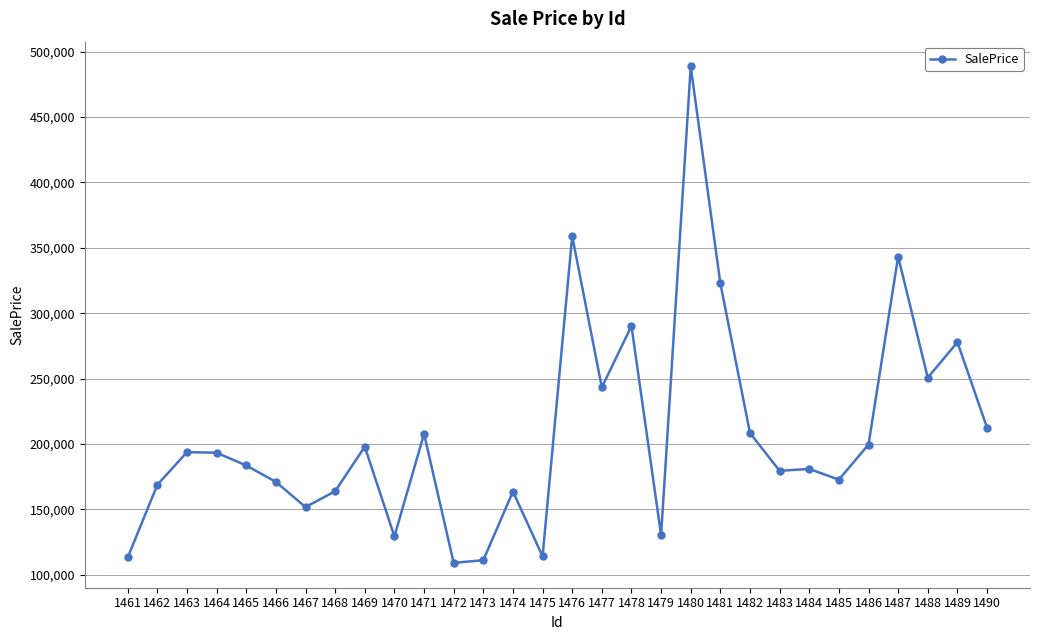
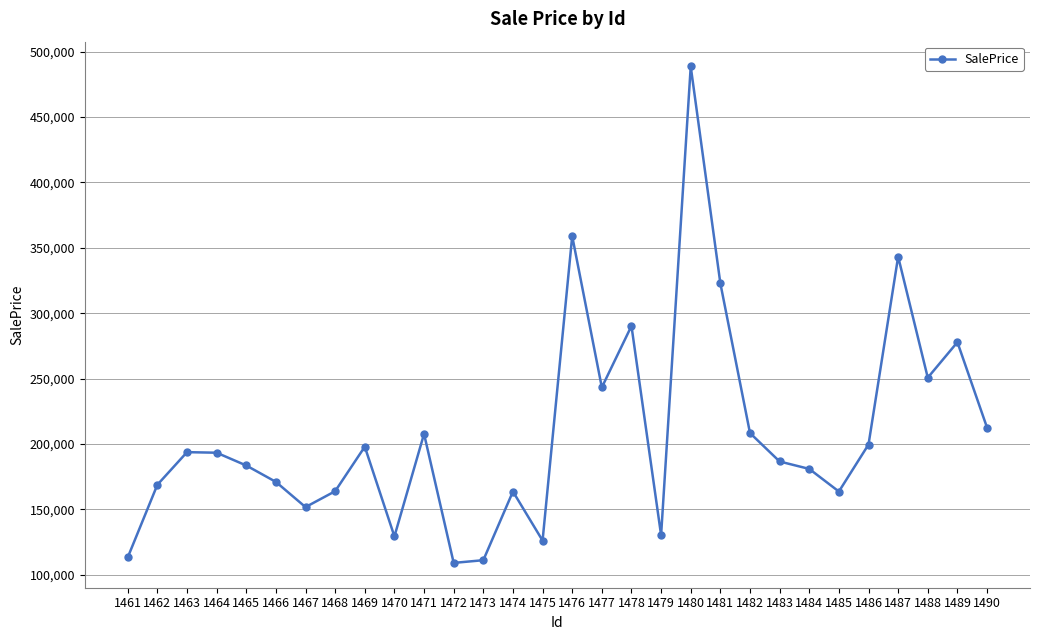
  {
    "1461": "113,000",
    "1462": "169,000",
    "1463": "194,000",
    "1464": "193,000",
    "1465": "184,000",
    "1466": "171,000",
    "1467": "152,000",
    "1468": "164,000",
    "1469": "198,000",
    "1470": "129,000",
    "1471": "208,000",
    "1472": "109,000",
    "1473": "111,000",
    "1474": "164,000",
-   "1475": "114,000",
+   "1475": "126,000",
    "1476": "359,000",
    "1477": "243,000",
    "1478": "290,000",
    "1479": "130,000",
    "1480": "489,000",
    "1481": "323,000",
    "1482": "208,000",
-   "1483": "179,000",
+   "1483": "187,000",
    "1484": "181,000",
-   "1485": "173,000",
+   "1485": "164,000",
    "1486": "200,000",
    "1487": "343,000",
    "1488": "251,000",
    "1489": "278,000",
    "1490": "213,000"
  }
